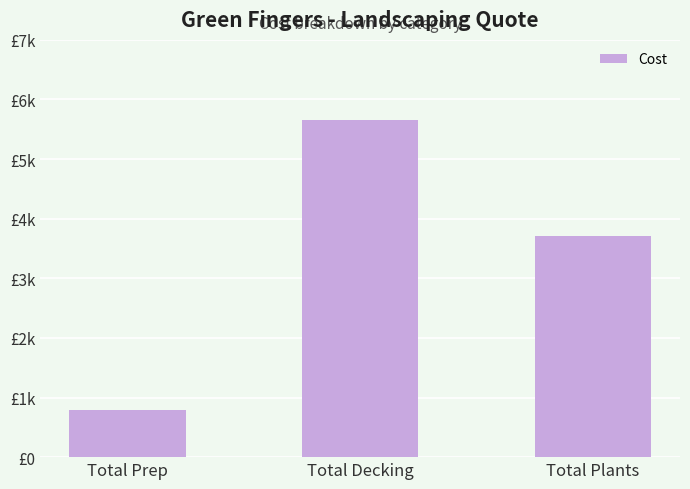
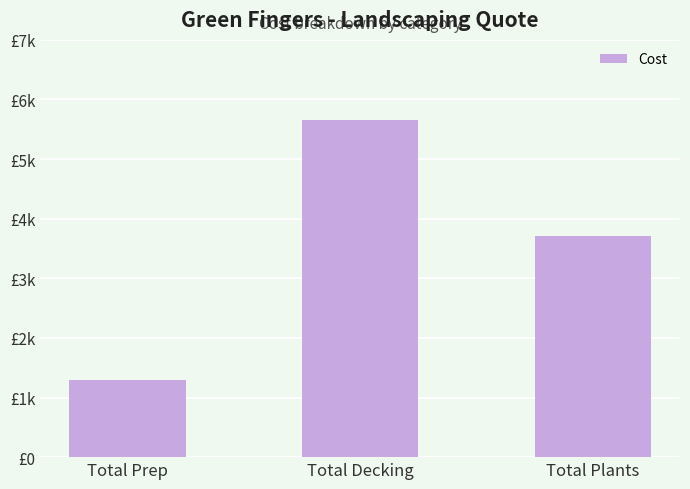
  {
-   "Total Prep": "£800",
+   "Total Prep": "£1300",
    "Total Decking": "£5700",
    "Total Plants": "£3700"
  }
